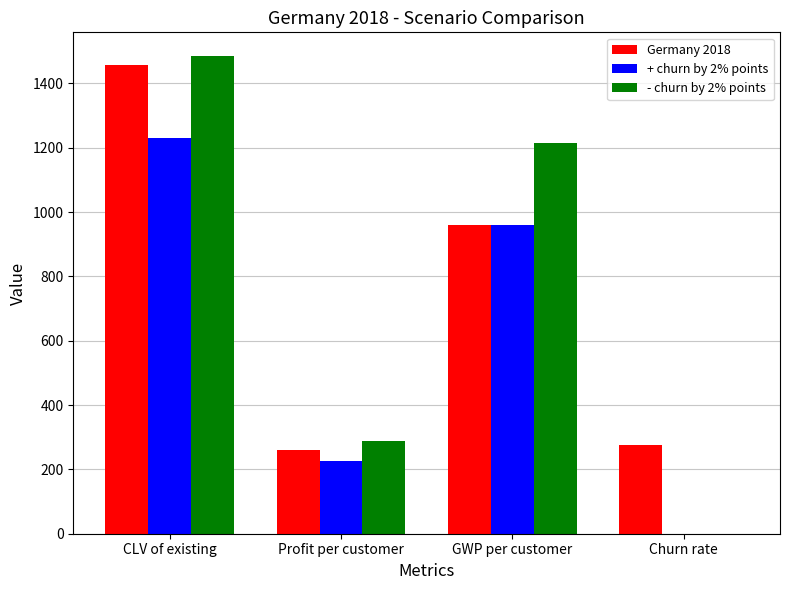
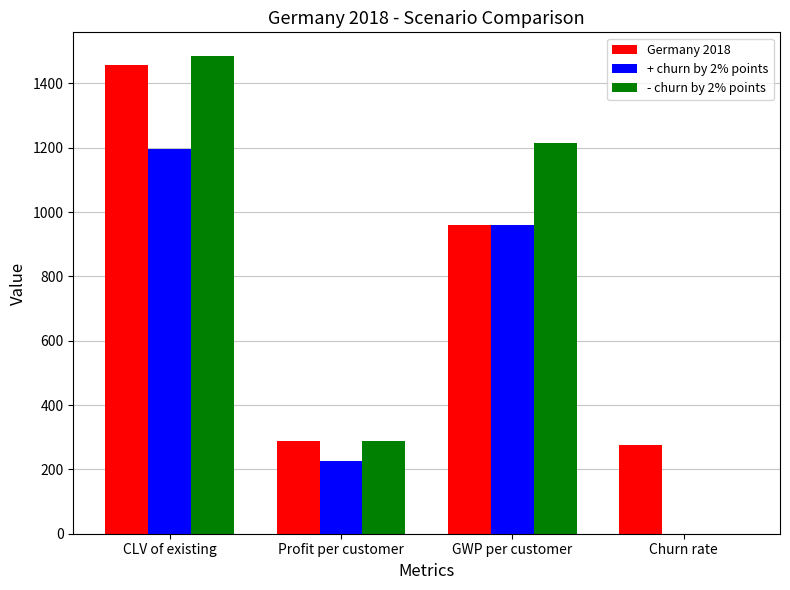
  {
    "Germany 2018": {
      "CLV of existing": 1460,
-     "Profit per customer": 260,
+     "Profit per customer": 290,
      "GWP per customer": 960,
      "Churn rate": 280
    },
    "+ churn by 2% points": {
-     "CLV of existing": 1230,
+     "CLV of existing": 1200,
      "Profit per customer": 230,
      "GWP per customer": 960
    },
    "- churn by 2% points": {
      "CLV of existing": 1480,
      "Profit per customer": 290,
      "GWP per customer": 1210
    }
  }
